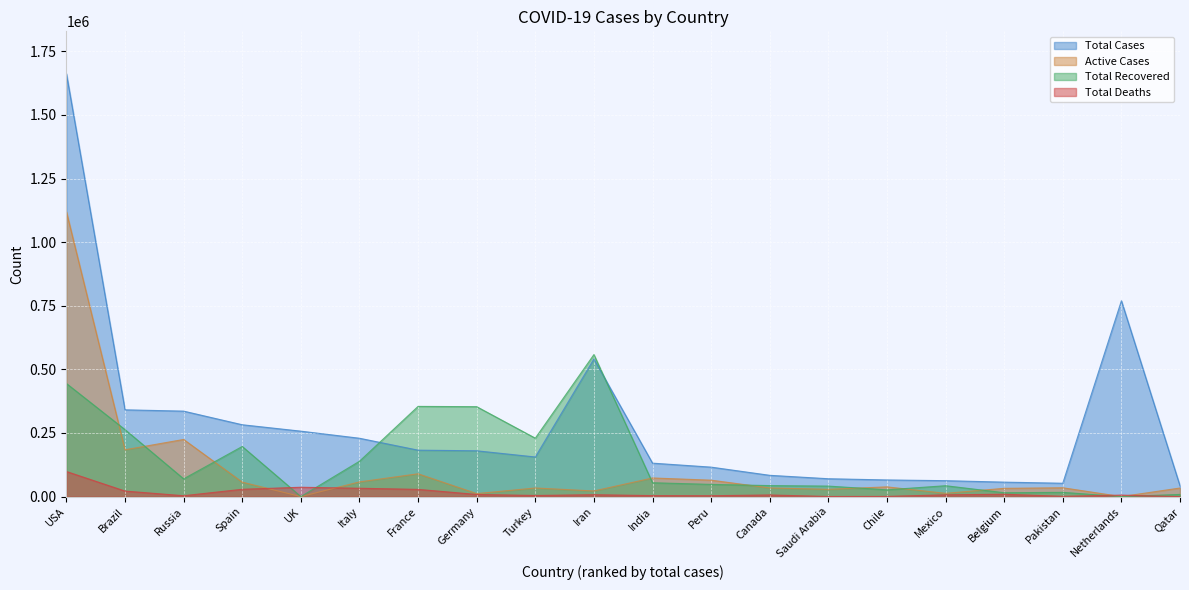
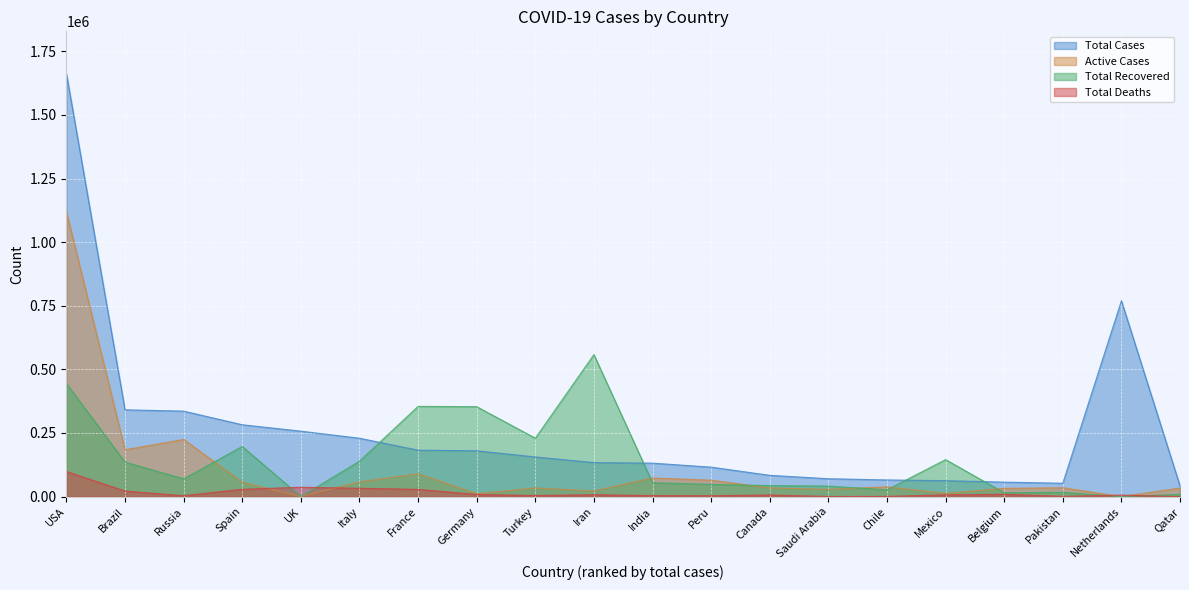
  {
    "Total Cases": {
      "USA": 1660000,
      "Brazil": 340000,
      "Russia": 340000,
      "Spain": 280000,
      "UK": 260000,
      "Italy": 230000,
      "France": 180000,
      "Germany": 180000,
      "Turkey": 160000,
-     "Iran": 540000,
+     "Iran": 130000,
      "India": 130000,
      "Peru": 120000,
      "Canada": 80000,
      "Saudi Arabia": 70000,
      "Chile": 70000,
      "Mexico": 60000,
      "Belgium": 60000,
      "Pakistan": 50000,
      "Netherlands": 770000
    },
    "Total Recovered": {
      "USA": 440000,
-     "Brazil": 260000,
+     "Brazil": 140000,
      "Russia": 70000,
      "Spain": 200000,
      "Italy": 140000,
      "France": 350000,
      "Germany": 350000,
      "Turkey": 230000,
      "Iran": 560000,
      "India": 50000,
      "Peru": 50000,
      "Saudi Arabia": 40000,
      "Chile": 30000,
-     "Mexico": 40000,
+     "Mexico": 150000,
      "Pakistan": 20000
    }
  }
